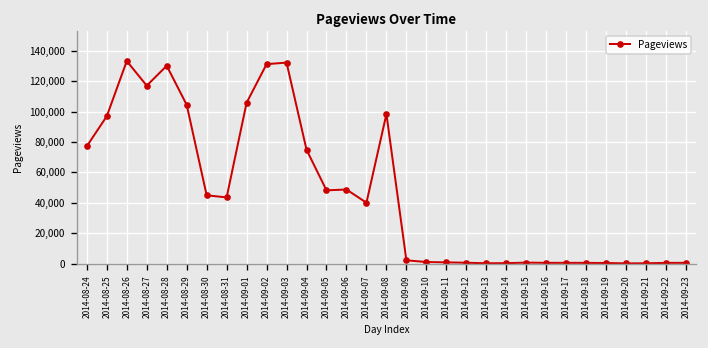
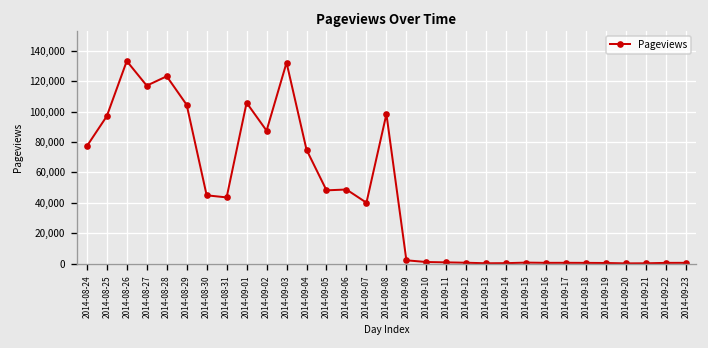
  {
    "2014-08-24": "77,000",
    "2014-08-25": "97,000",
    "2014-08-26": "133,000",
    "2014-08-27": "117,000",
-   "2014-08-28": "130,000",
+   "2014-08-28": "123,000",
    "2014-08-29": "104,000",
    "2014-08-30": "45,000",
    "2014-08-31": "44,000",
    "2014-09-01": "106,000",
-   "2014-09-02": "131,000",
+   "2014-09-02": "87,000",
    "2014-09-03": "132,000",
    "2014-09-04": "75,000",
    "2014-09-05": "48,000",
    "2014-09-06": "49,000",
    "2014-09-07": "40,000",
    "2014-09-08": "98,000",
    "2014-09-09": "2,000",
    "2014-09-10": "1,000",
    "2014-09-11": "1,000",
    "2014-09-12": "1,000",
    "2014-09-13": "0",
    "2014-09-14": "0",
    "2014-09-15": "1,000",
    "2014-09-16": "1,000",
    "2014-09-17": "1,000",
    "2014-09-18": "1,000",
    "2014-09-19": "0",
    "2014-09-20": "0",
    "2014-09-21": "0",
    "2014-09-22": "1,000",
    "2014-09-23": "1,000"
  }
